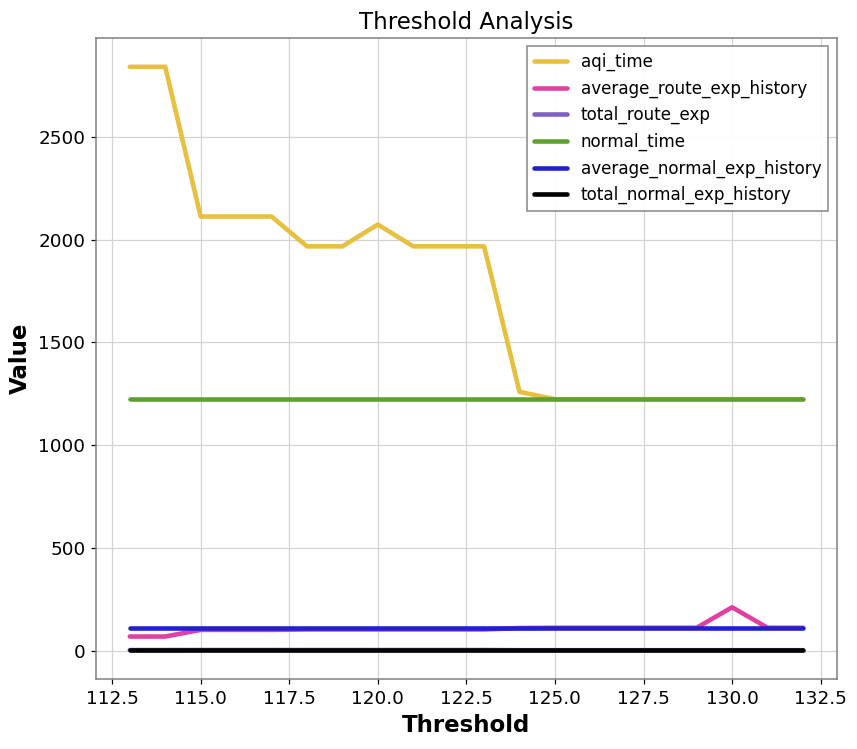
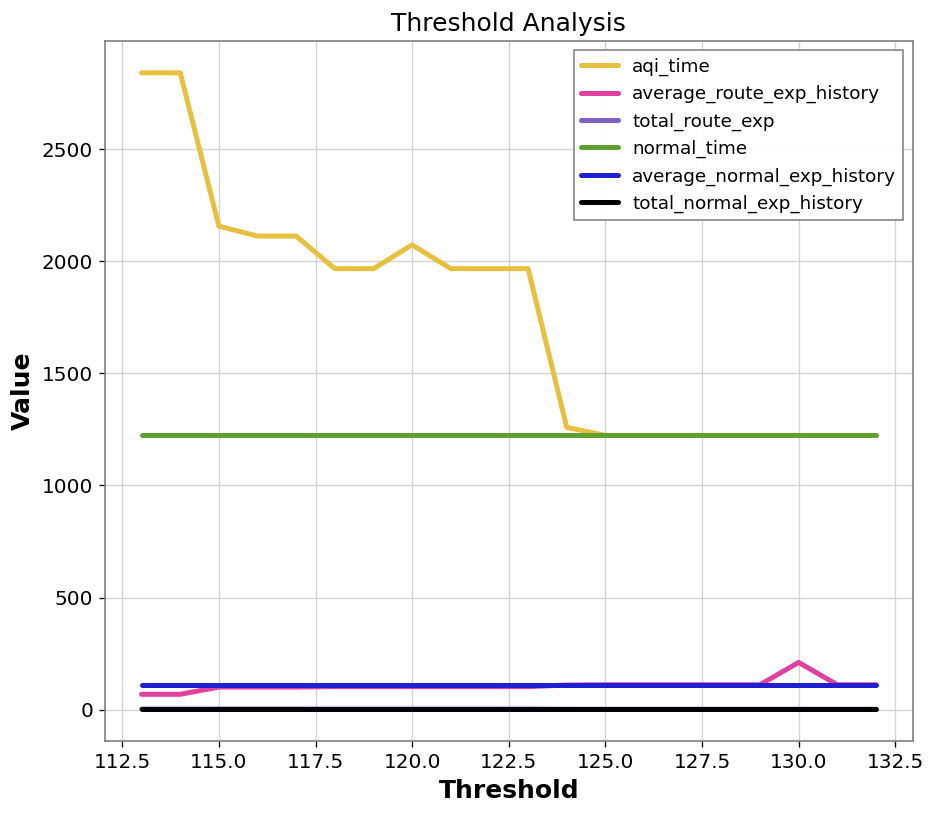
  {
    "aqi_time": {
-     "115.0": 2110,
+     "115.0": 2160,
      "120.0": 2070
    },
    "average_route_exp_history": {
      "130.0": 210
    },
    "total_normal_exp_history": {
      "115.0": 0,
      "120.0": 0,
      "125.0": 0,
      "130.0": 0
    },
    "normal_time": {
      "115.0": 1220,
      "120.0": 1220
    },
    "average_normal_exp_history": {
      "130.0": 110
    }
  }
